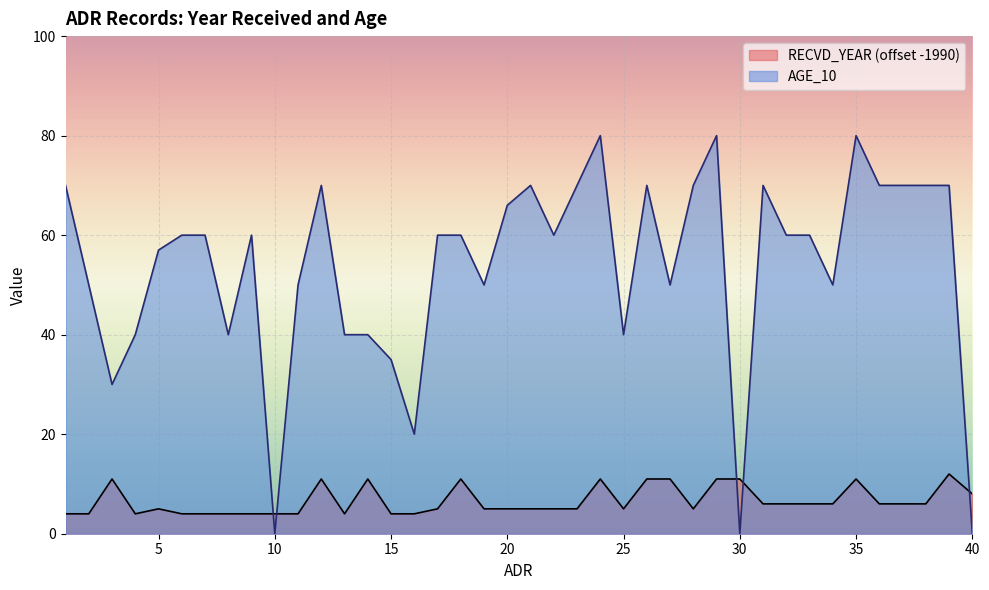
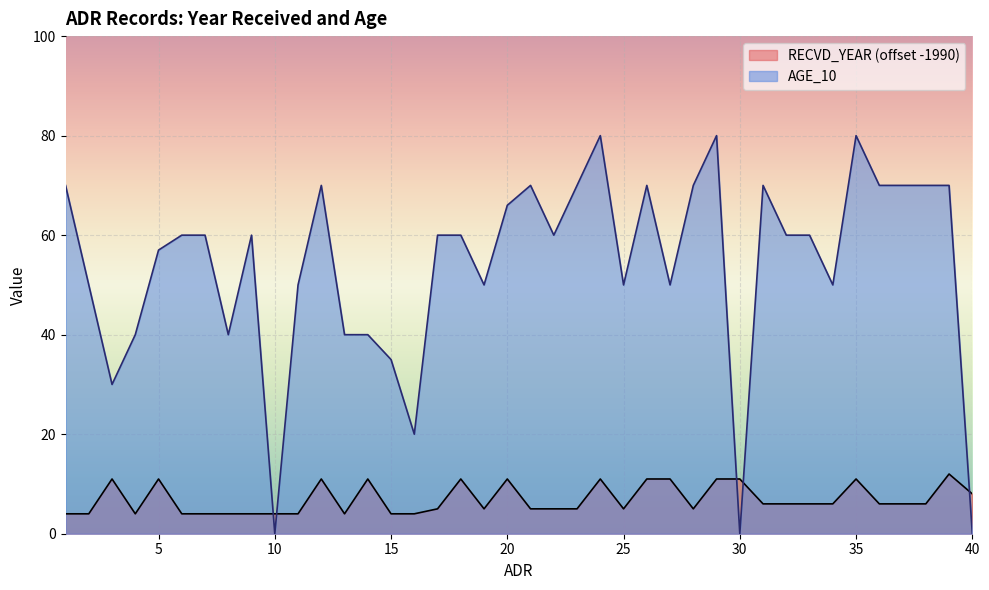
  {
    "RECVD_YEAR (offset -1990)": {
-     "5": 5,
+     "5": 11,
      "10": 4,
      "15": 4,
-     "20": 5,
+     "20": 11,
      "25": 5,
      "30": 11,
      "35": 11,
      "40": 8
    },
    "AGE_10": {
      "5": 57,
      "10": 0,
      "15": 35,
      "20": 66,
-     "25": 40,
+     "25": 50,
      "30": 0,
      "35": 80,
      "40": 0
    }
  }
